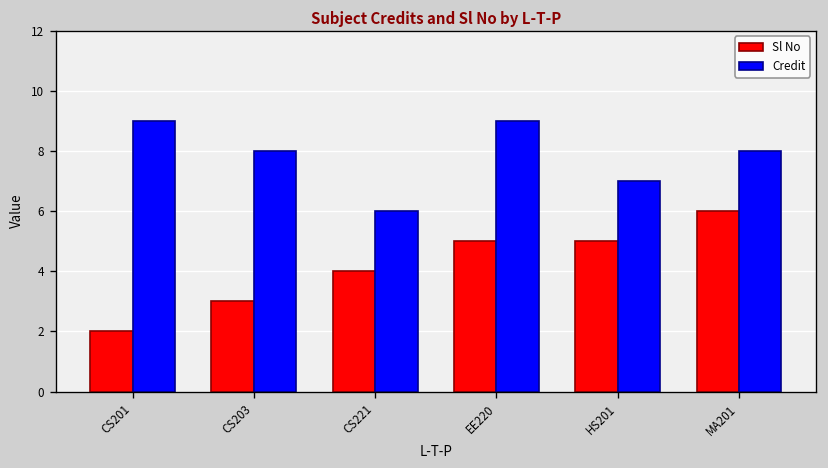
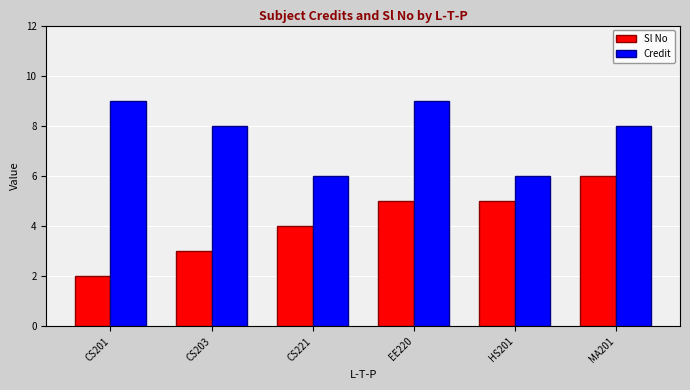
  {
    "Sl No": {
      "CS201": 2,
      "CS203": 3,
      "CS221": 4,
      "EE220": 5,
      "HS201": 5,
      "MA201": 6
    },
    "Credit": {
      "CS201": 9,
      "CS203": 8,
      "CS221": 6,
      "EE220": 9,
-     "HS201": 7,
+     "HS201": 6,
      "MA201": 8
    }
  }
